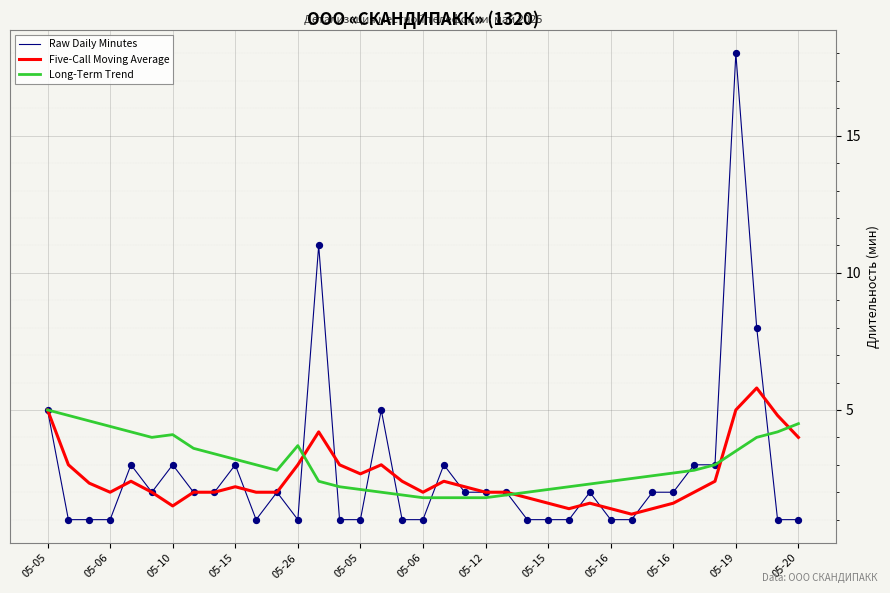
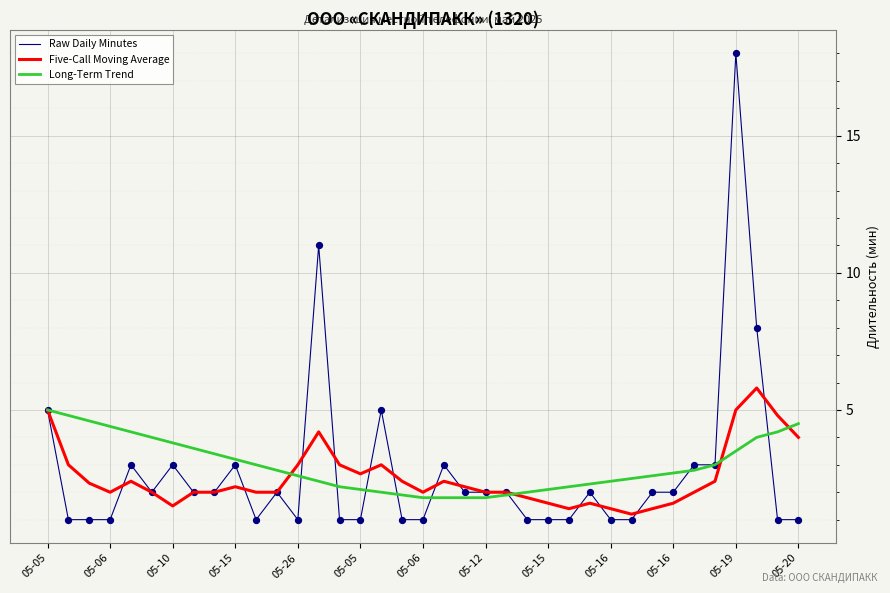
  {
    "Raw Daily Minutes": {
      "05-10": 3.0,
      "05-26": 1.0
    },
    "Five-Call Moving Average": {
      "05-10": 1.5,
      "05-26": 3.0
    },
    "Long-Term Trend": {
-     "05-10": 4.1,
-     "05-26": 3.7
+     "05-10": 3.8,
+     "05-26": 2.6
    }
  }
